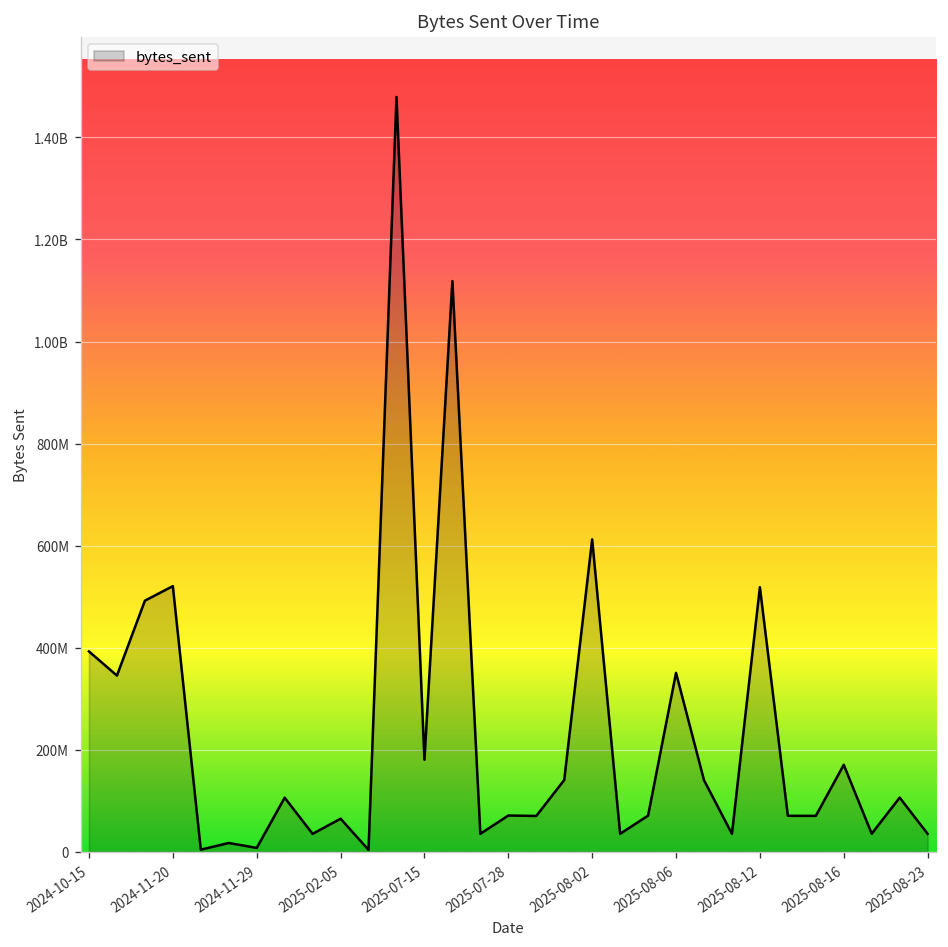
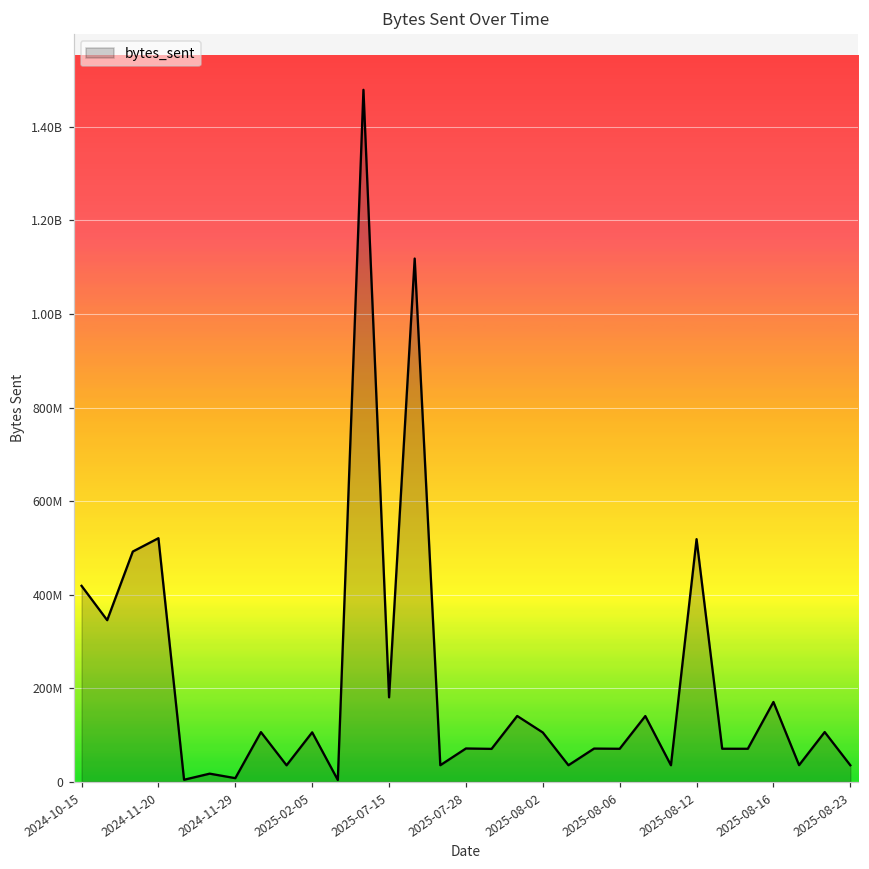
  {
-   "2024-10-15": 390000000,
+   "2024-10-15": 420000000,
    "2024-11-20": 520000000,
    "2024-11-29": 10000000,
-   "2025-02-05": 60000000,
+   "2025-02-05": 110000000,
    "2025-07-15": 180000000,
    "2025-07-28": 70000000,
-   "2025-08-02": 610000000,
-   "2025-08-06": 350000000,
+   "2025-08-02": 110000000,
+   "2025-08-06": 70000000,
    "2025-08-12": 520000000,
    "2025-08-16": 170000000,
    "2025-08-23": 40000000
  }
